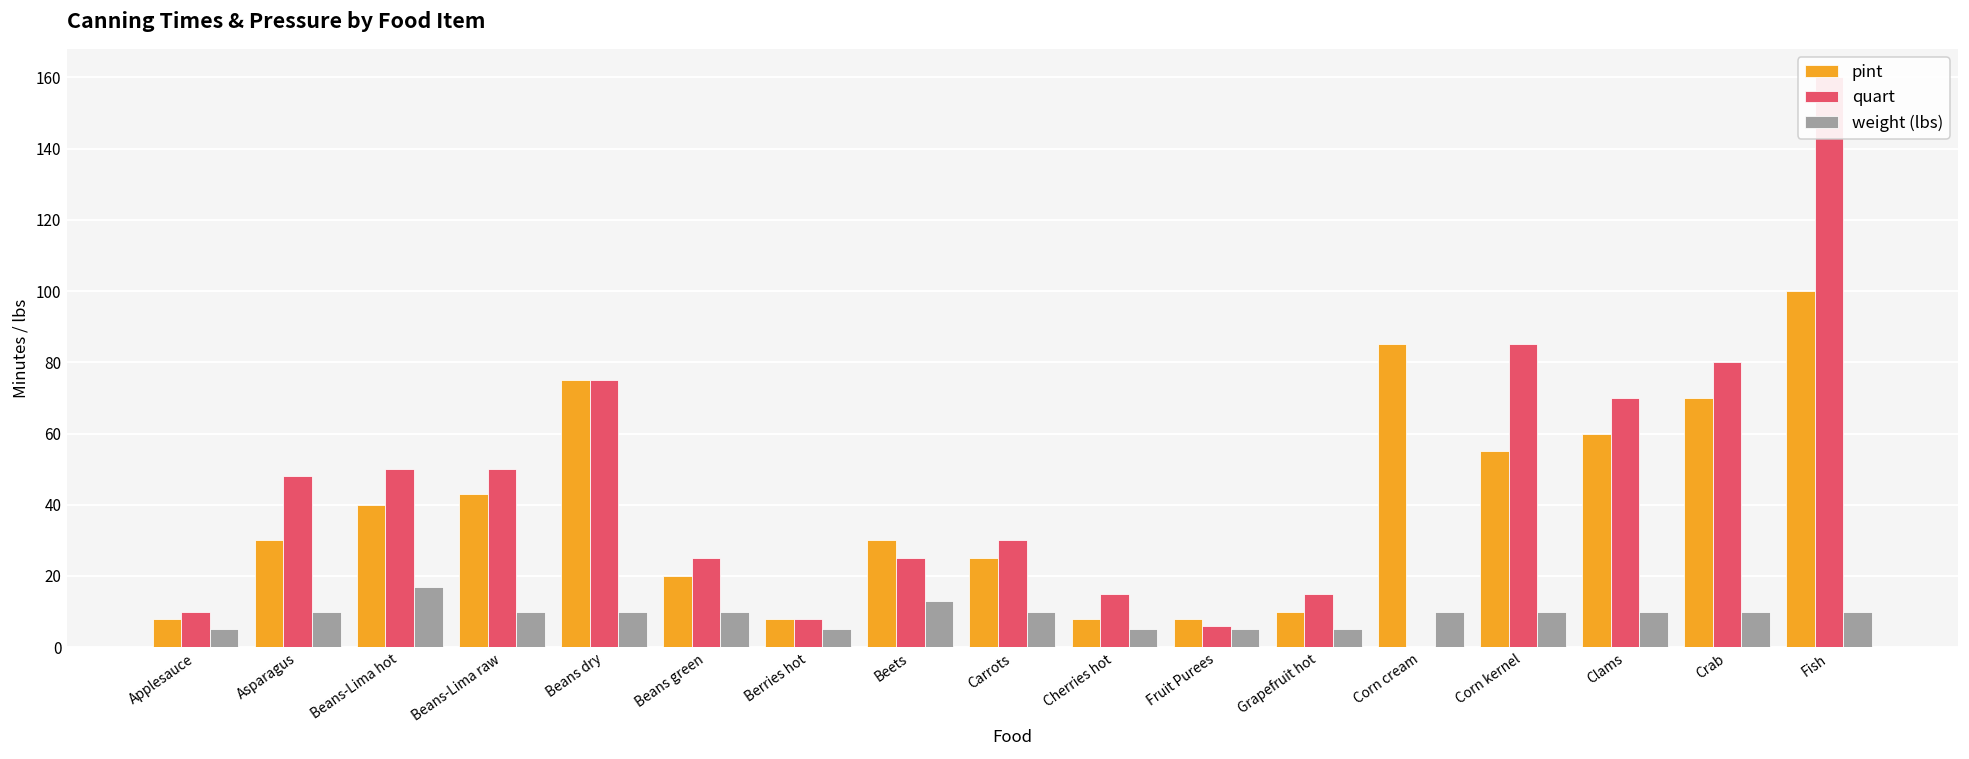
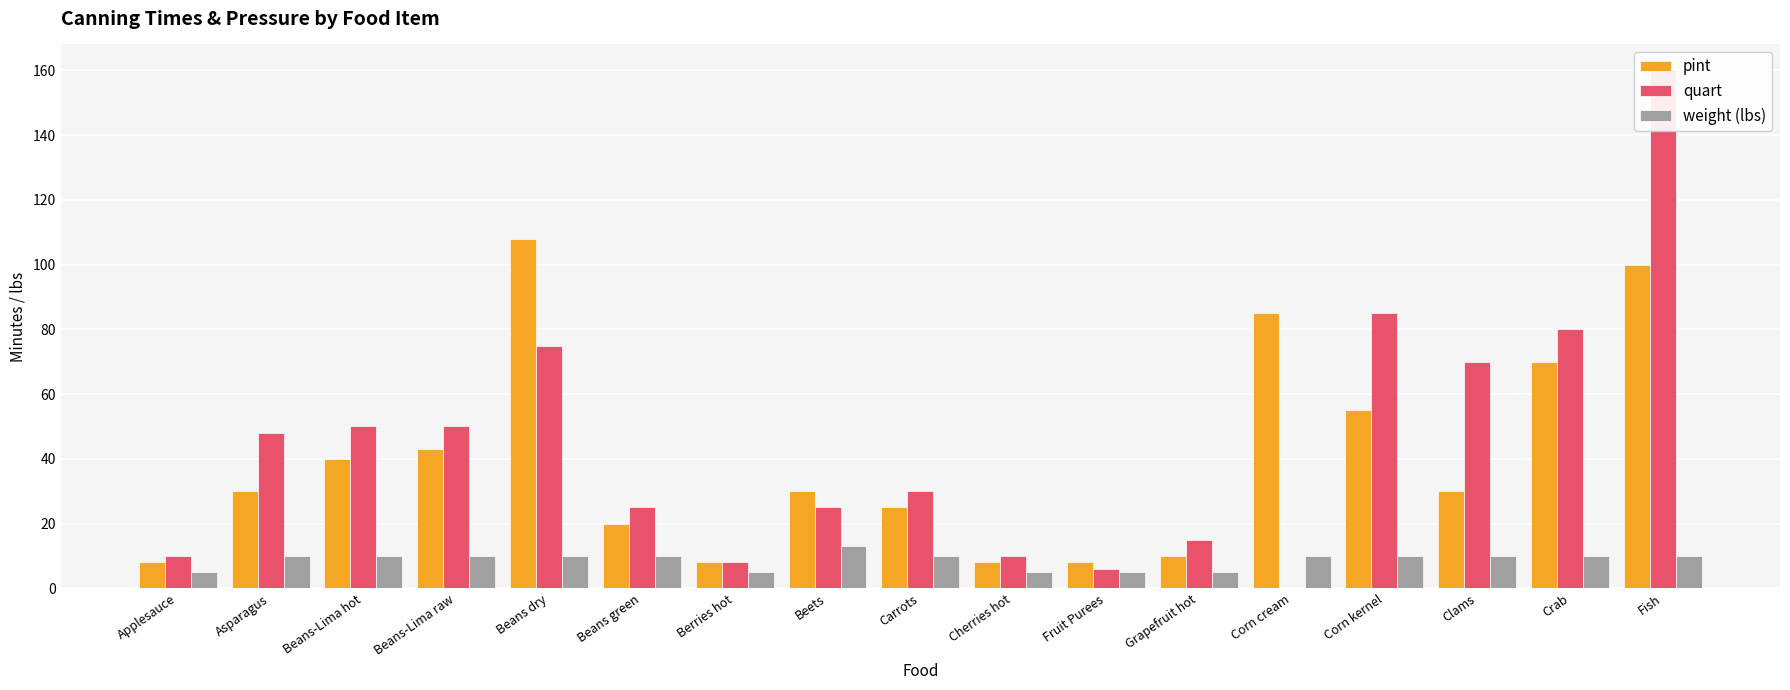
  {
    "pint": {
      "Applesauce": 8,
      "Asparagus": 30,
      "Beans-Lima hot": 40,
      "Beans-Lima raw": 43,
-     "Beans dry": 75,
+     "Beans dry": 108,
      "Beans green": 20,
      "Berries hot": 8,
      "Beets": 30,
      "Carrots": 25,
      "Cherries hot": 8,
      "Fruit Purees": 8,
      "Grapefruit hot": 10,
      "Corn cream": 85,
      "Corn kernel": 55,
-     "Clams": 60,
+     "Clams": 30,
      "Crab": 70,
      "Fish": 100
    },
    "quart": {
      "Applesauce": 10,
      "Asparagus": 48,
      "Beans-Lima hot": 50,
      "Beans-Lima raw": 50,
      "Beans dry": 75,
      "Beans green": 25,
      "Berries hot": 8,
      "Beets": 25,
      "Carrots": 30,
-     "Cherries hot": 15,
+     "Cherries hot": 10,
      "Fruit Purees": 6,
      "Grapefruit hot": 15,
      "Corn cream": 0,
      "Corn kernel": 85,
      "Clams": 70,
      "Crab": 80
    },
    "weight (lbs)": {
      "Applesauce": 5,
      "Asparagus": 10,
-     "Beans-Lima hot": 17,
+     "Beans-Lima hot": 10,
      "Beans-Lima raw": 10,
      "Beans dry": 10,
      "Beans green": 10,
      "Berries hot": 5,
      "Beets": 13,
      "Carrots": 10,
      "Cherries hot": 5,
      "Fruit Purees": 5,
      "Grapefruit hot": 5,
      "Corn cream": 10,
      "Corn kernel": 10,
      "Clams": 10,
      "Crab": 10,
      "Fish": 10
    }
  }
